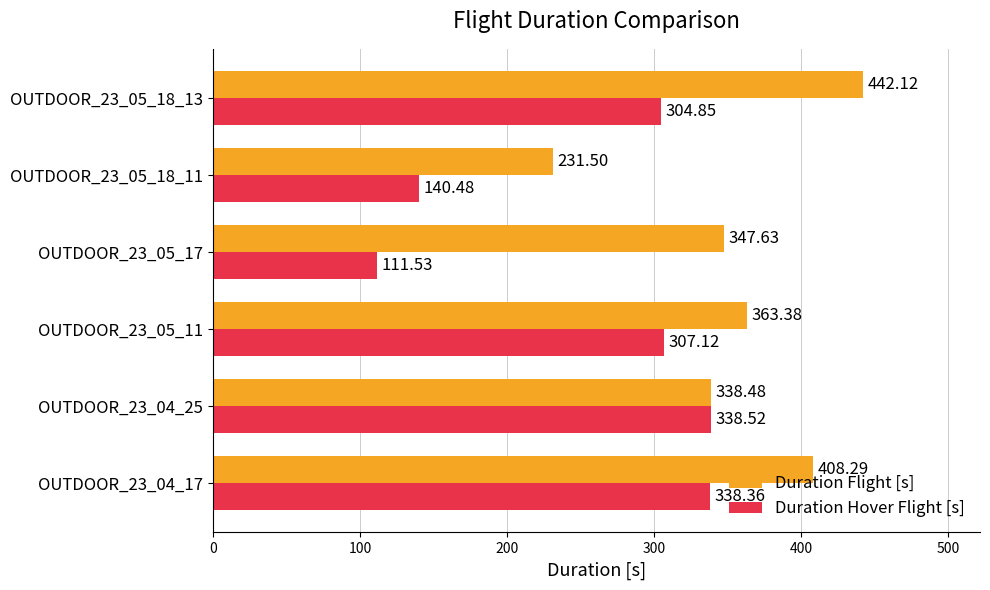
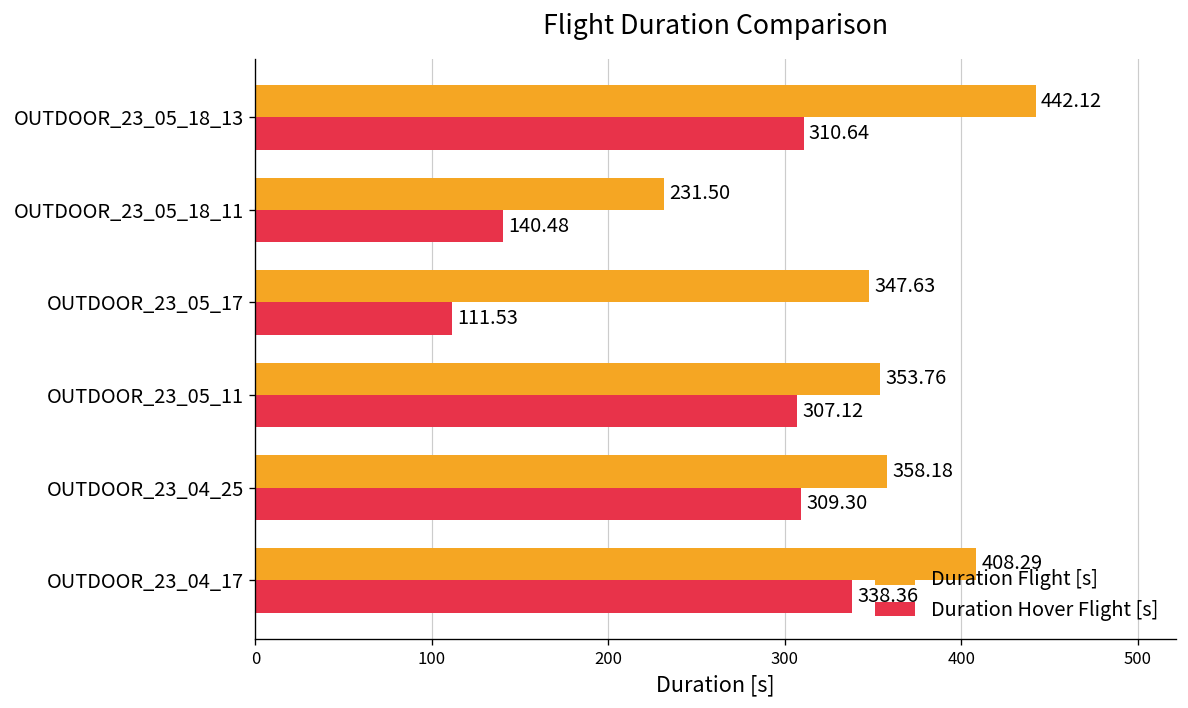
  {
    "Duration Flight [s]": {
      "OUTDOOR_23_05_18_13": 442.12,
      "OUTDOOR_23_05_18_11": 231.50,
      "OUTDOOR_23_05_17": 347.63,
-     "OUTDOOR_23_05_11": 363.38,
-     "OUTDOOR_23_04_25": 338.48,
+     "OUTDOOR_23_05_11": 353.76,
+     "OUTDOOR_23_04_25": 358.18,
      "OUTDOOR_23_04_17": 408.29
    },
    "Duration Hover Flight [s]": {
-     "OUTDOOR_23_05_18_13": 304.85,
+     "OUTDOOR_23_05_18_13": 310.64,
      "OUTDOOR_23_05_18_11": 140.48,
      "OUTDOOR_23_05_17": 111.53,
      "OUTDOOR_23_05_11": 307.12,
-     "OUTDOOR_23_04_25": 338.52,
+     "OUTDOOR_23_04_25": 309.30,
      "OUTDOOR_23_04_17": 338.36
    }
  }
